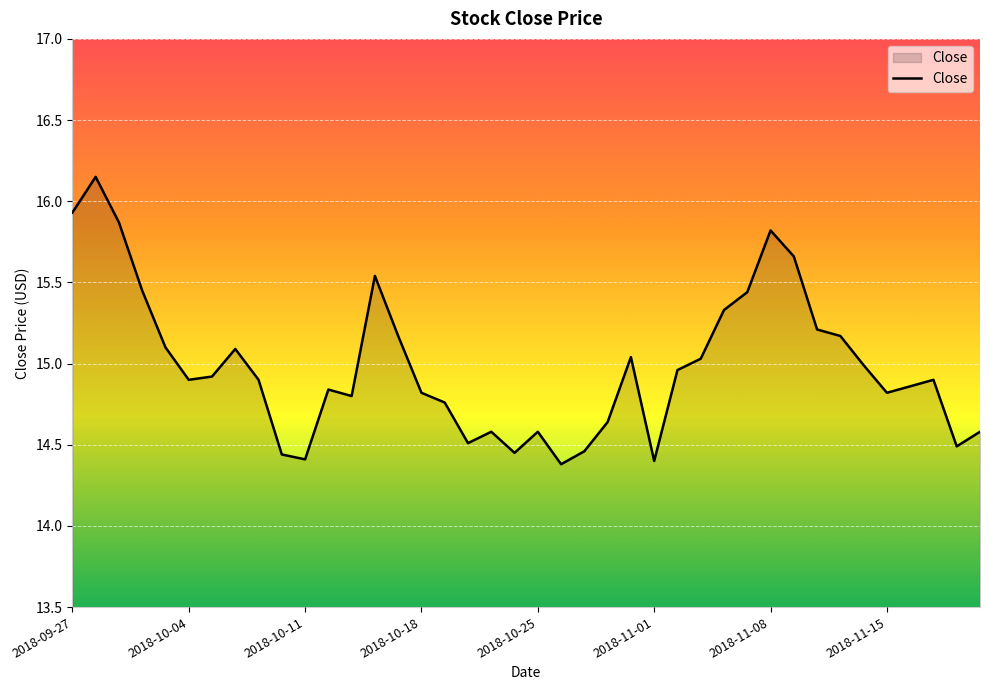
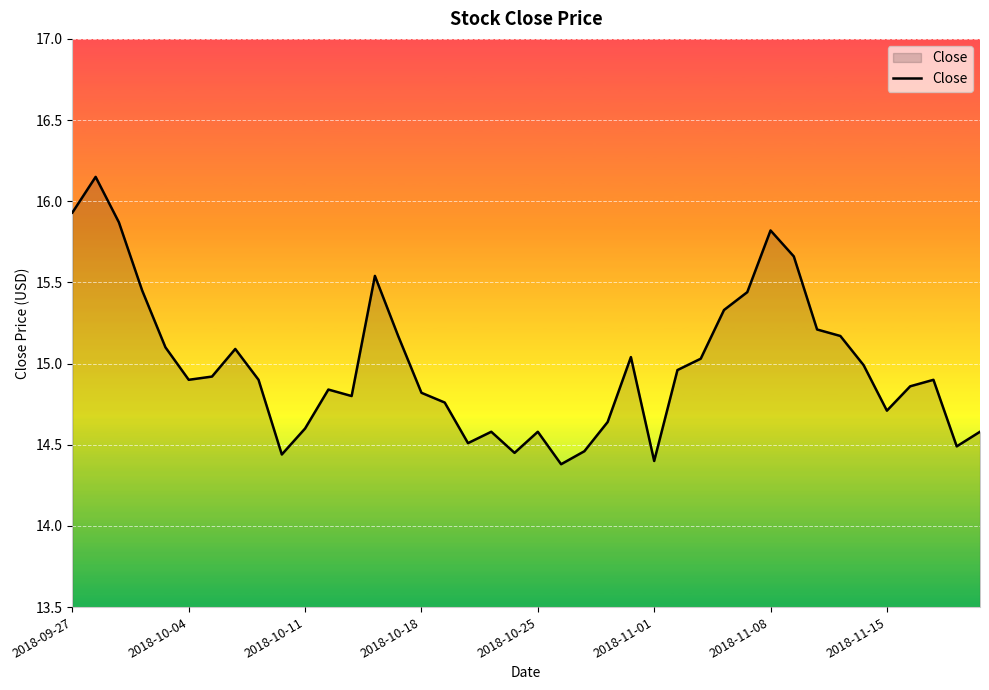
  {
    "2018-09-27": 15.93,
    "2018-10-04": 14.90,
-   "2018-10-11": 14.41,
+   "2018-10-11": 14.60,
    "2018-10-18": 14.82,
    "2018-10-25": 14.58,
    "2018-11-01": 14.40,
    "2018-11-08": 15.82,
-   "2018-11-15": 14.82
+   "2018-11-15": 14.71
  }
